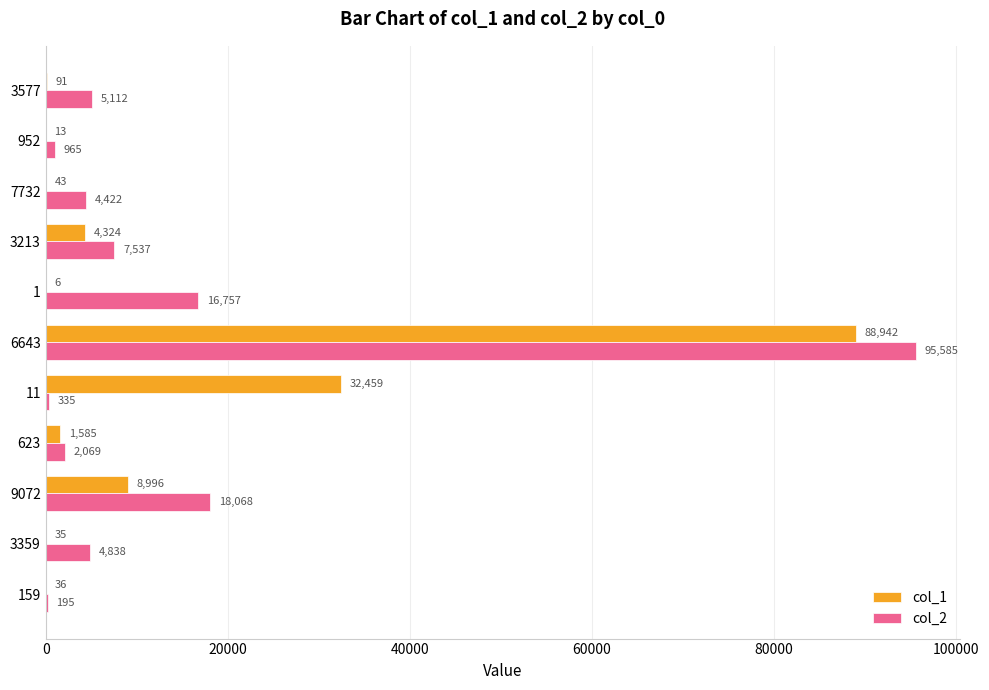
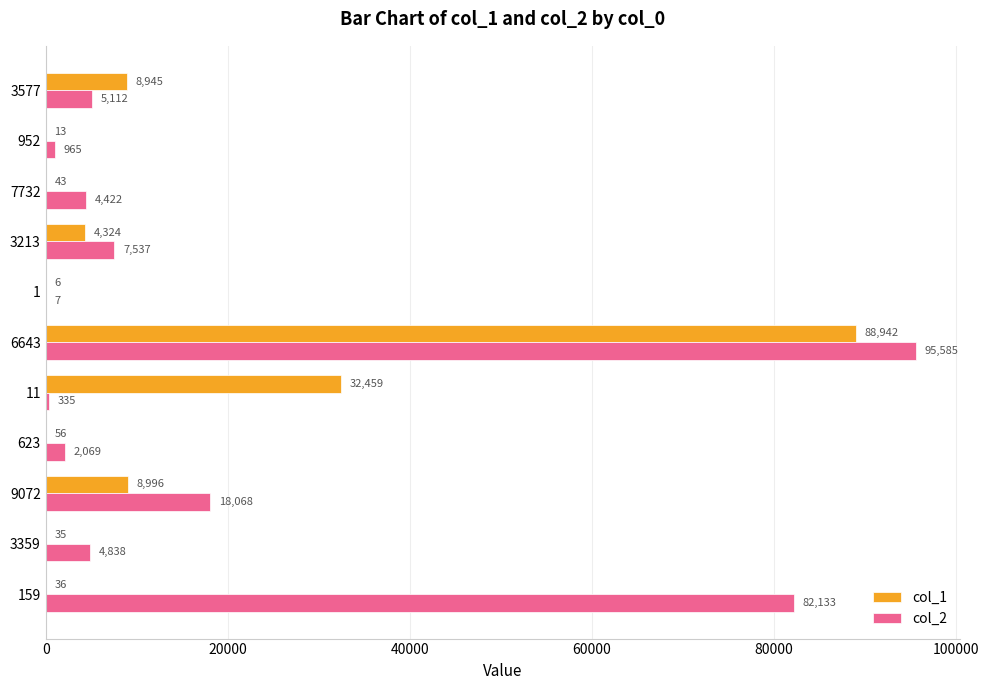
  {
    "col_1": {
-     "3577": "91",
+     "3577": "8,945",
      "952": "13",
      "7732": "43",
      "3213": "4,324",
      "1": "6",
      "6643": "88,942",
      "11": "32,459",
-     "623": "1,585",
+     "623": "56",
      "9072": "8,996",
      "3359": "35",
      "159": "36"
    },
    "col_2": {
      "3577": "5,112",
      "952": "965",
      "7732": "4,422",
      "3213": "7,537",
-     "1": "16,757",
+     "1": "7",
      "6643": "95,585",
      "11": "335",
      "623": "2,069",
      "9072": "18,068",
      "3359": "4,838",
-     "159": "195"
+     "159": "82,133"
    }
  }
